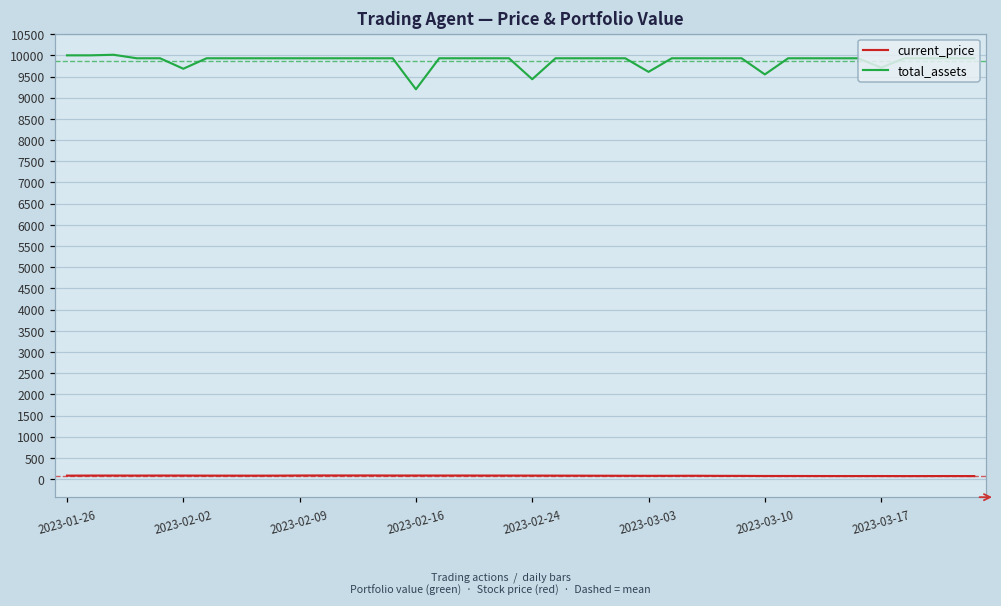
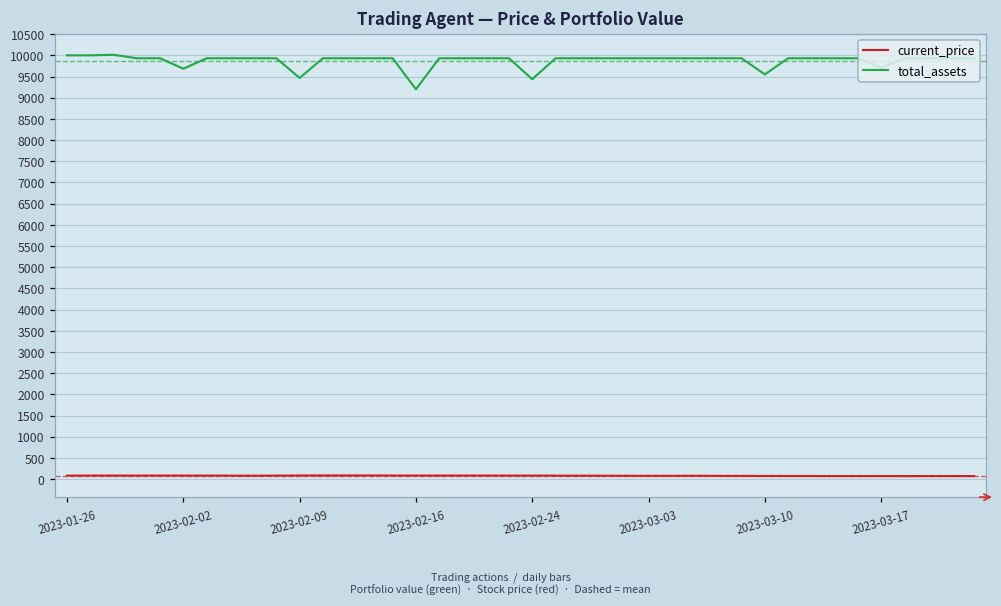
  {
    "current_price": {
      "2023-01-26": 100,
      "2023-02-02": 100,
      "2023-02-09": 100,
      "2023-02-16": 100,
      "2023-02-24": 100,
      "2023-03-03": 100,
      "2023-03-10": 100,
      "2023-03-17": 100
    },
    "total_assets": {
      "2023-01-26": 10000,
      "2023-02-02": 9700,
-     "2023-02-09": 9900,
+     "2023-02-09": 9500,
      "2023-02-16": 9200,
      "2023-02-24": 9400,
-     "2023-03-03": 9600,
+     "2023-03-03": 9900,
      "2023-03-10": 9500
    }
  }
